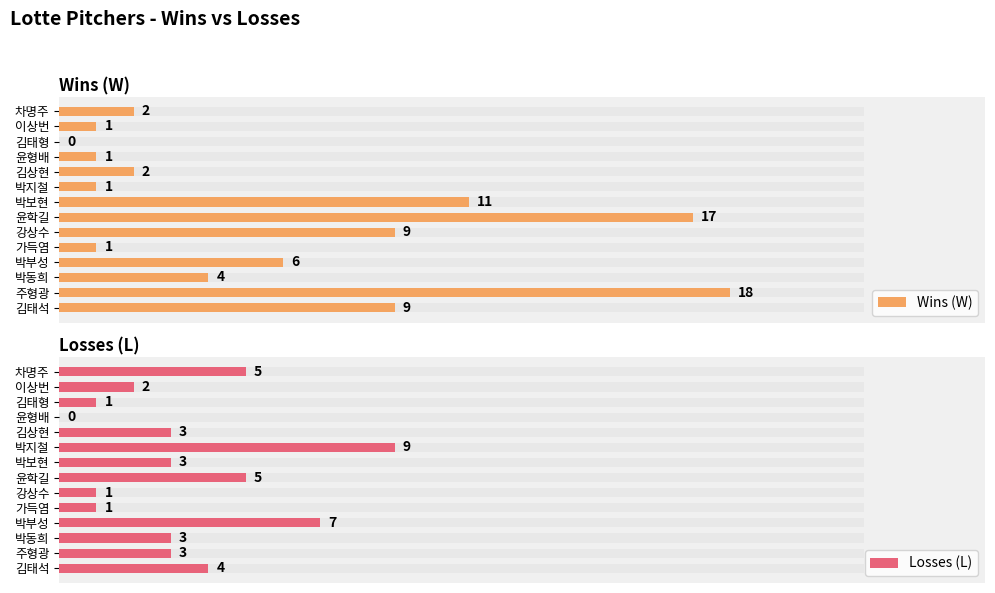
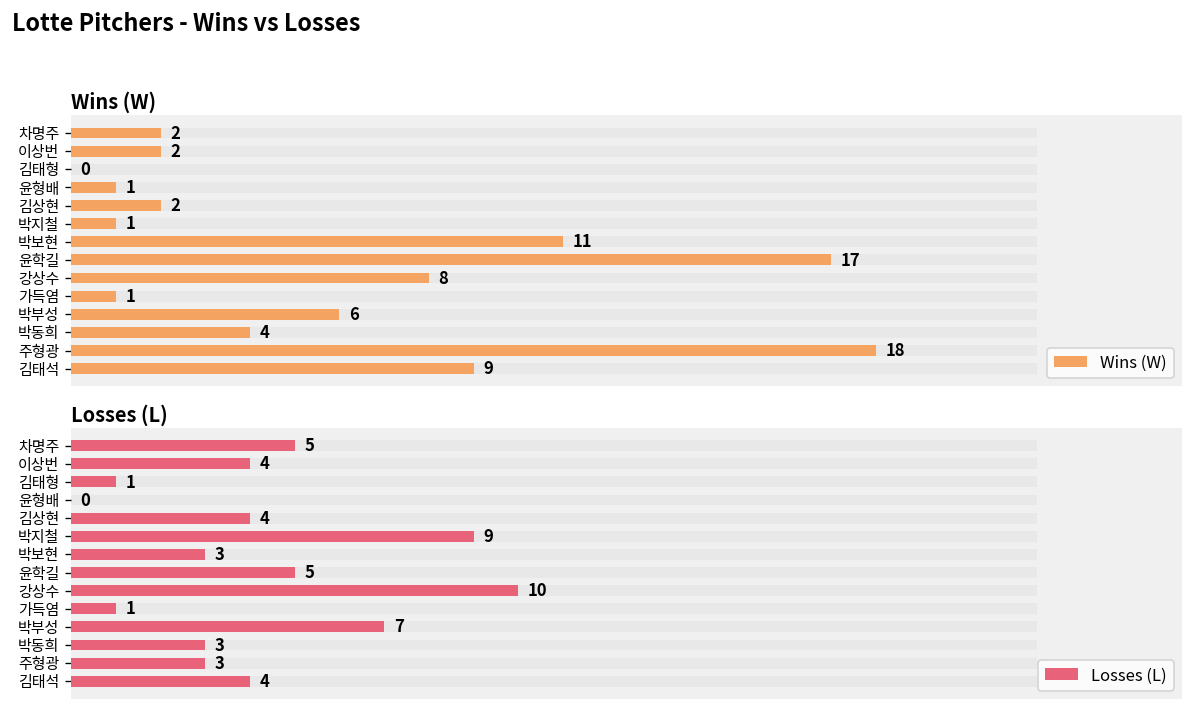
  {
    "Wins (W)": {
      "Wins (W)": {
-       "이상번": 1,
+       "이상번": 2,
        "김태형": 0,
-       "강상수": 9
+       "강상수": 8
      }
    },
    "Losses (L)": {
      "Losses (L)": {
-       "이상번": 2,
+       "이상번": 4,
        "윤형배": 0,
-       "김상현": 3,
-       "강상수": 1
+       "김상현": 4,
+       "강상수": 10
      }
    }
  }
